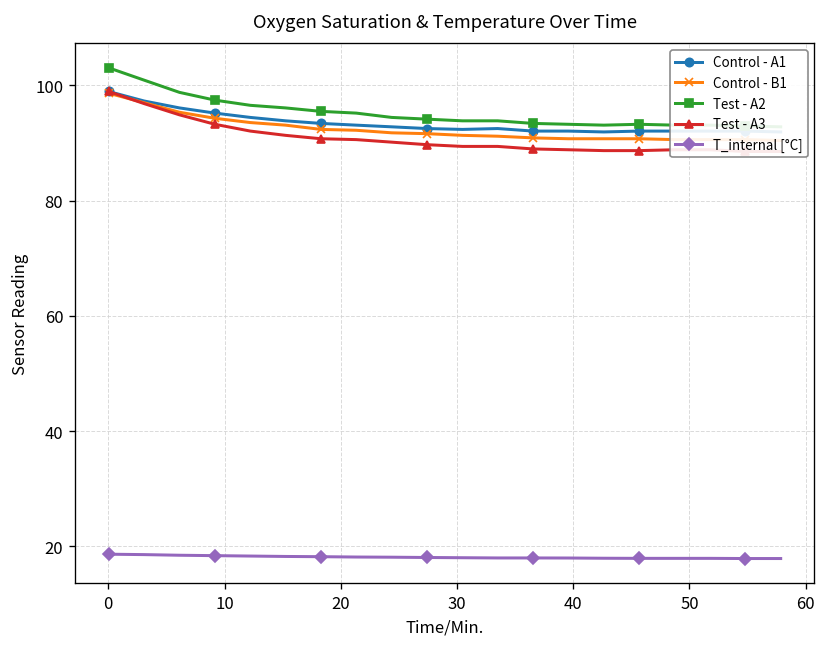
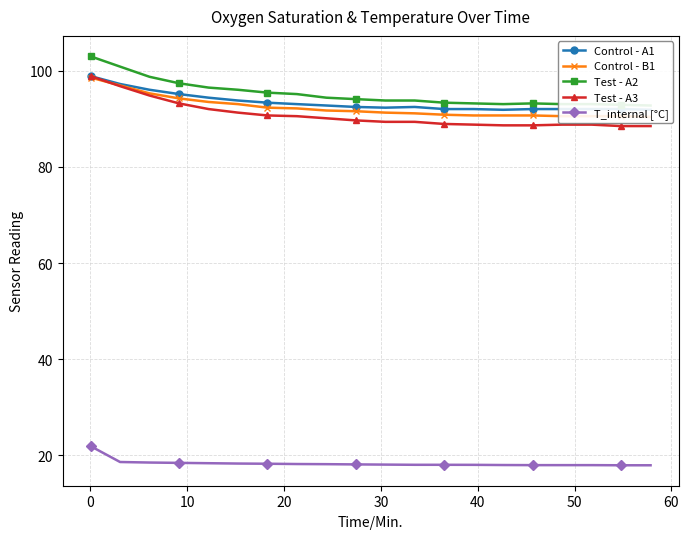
  {
    "Test - A2": {
      "0": 103
    },
    "T_internal [°C]": {
-     "0": 19
+     "0": 22
    }
  }
